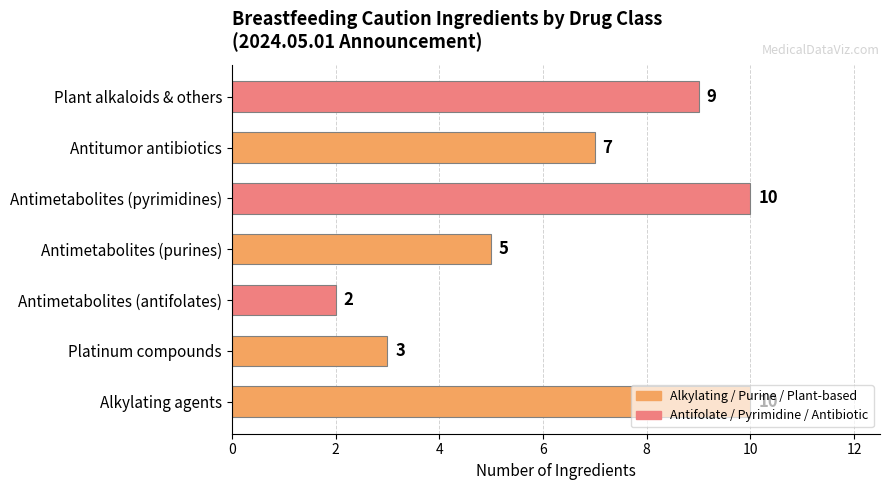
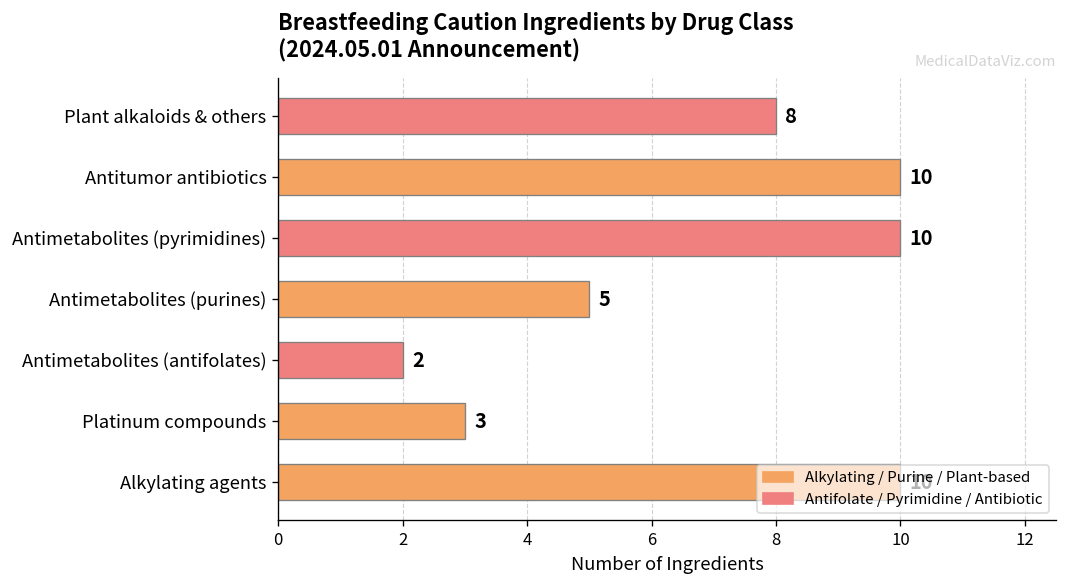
  {
-   "Plant alkaloids & others": 9,
-   "Antitumor antibiotics": 7,
+   "Plant alkaloids & others": 8,
+   "Antitumor antibiotics": 10,
    "Antimetabolites (pyrimidines)": 10,
    "Antimetabolites (purines)": 5,
    "Antimetabolites (antifolates)": 2,
    "Platinum compounds": 3
  }
